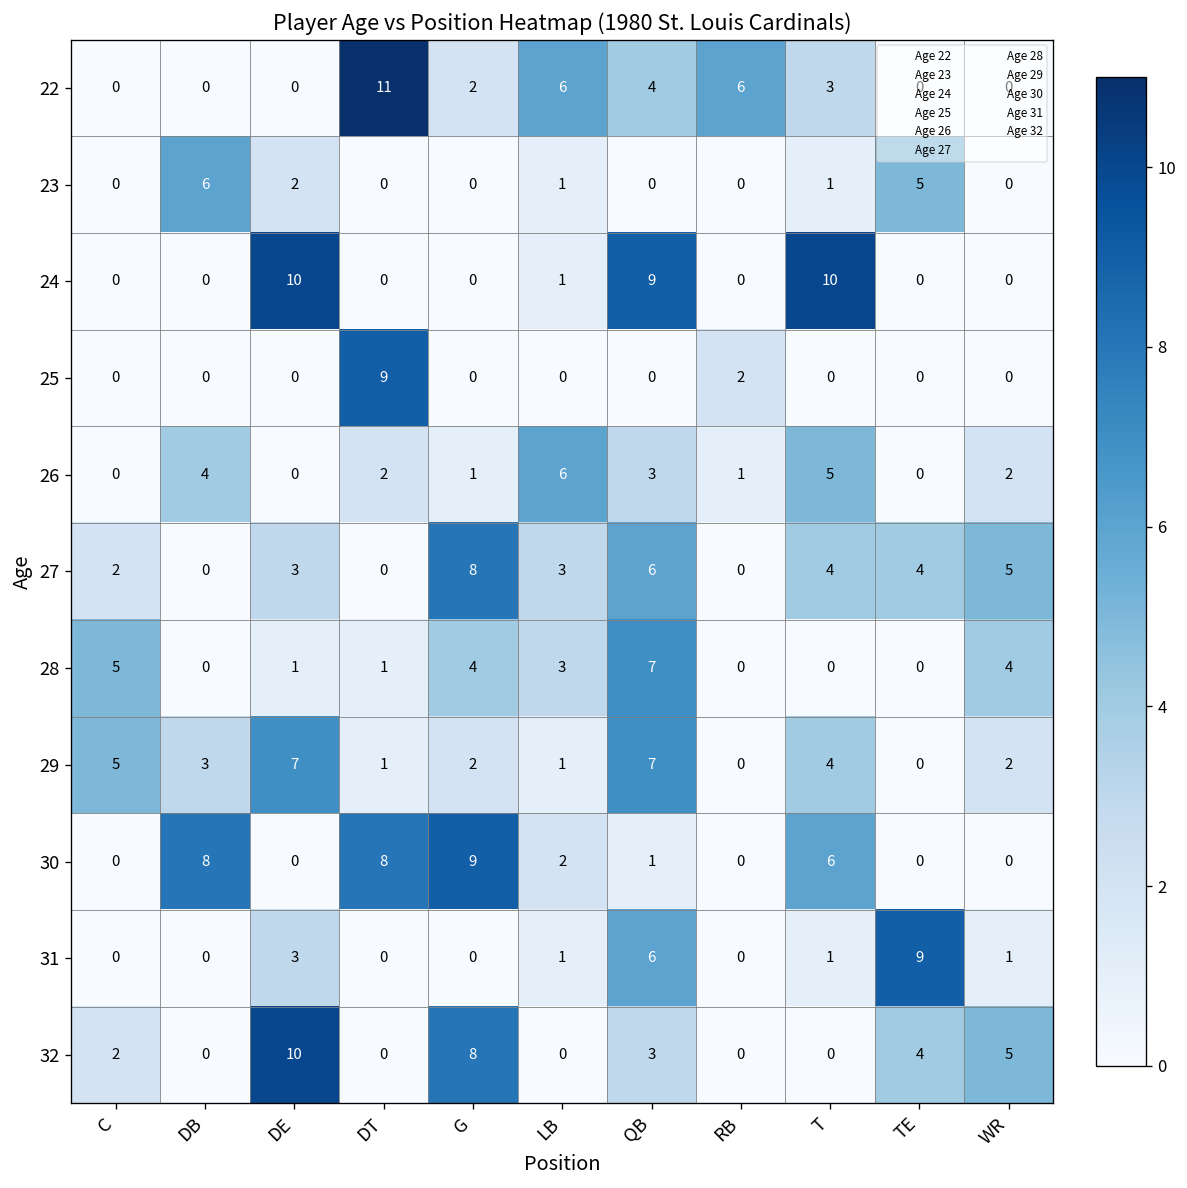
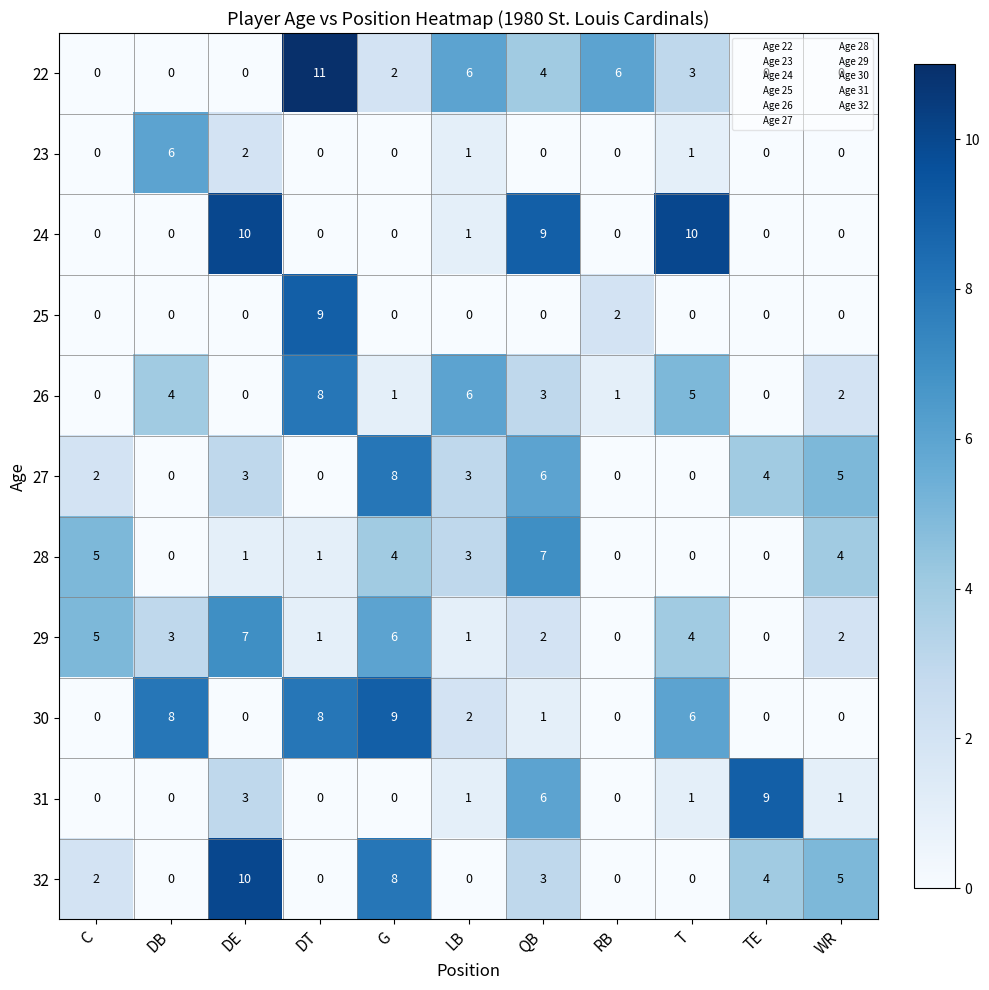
  {
    "22": {
      "C": 0,
      "DB": 0,
      "DE": 0,
      "DT": 11,
      "G": 2,
      "LB": 6,
      "QB": 4,
      "RB": 6,
      "T": 3
    },
    "23": {
      "C": 0,
      "DB": 6,
      "DE": 2,
      "DT": 0,
      "G": 0,
      "LB": 1,
      "QB": 0,
      "RB": 0,
      "T": 1,
-     "TE": 5,
+     "TE": 0,
      "WR": 0
    },
    "24": {
      "C": 0,
      "DB": 0,
      "DE": 10,
      "DT": 0,
      "G": 0,
      "LB": 1,
      "QB": 9,
      "RB": 0,
      "T": 10,
      "TE": 0,
      "WR": 0
    },
    "25": {
      "C": 0,
      "DB": 0,
      "DE": 0,
      "DT": 9,
      "G": 0,
      "LB": 0,
      "QB": 0,
      "RB": 2,
      "T": 0,
      "TE": 0,
      "WR": 0
    },
    "26": {
      "C": 0,
      "DB": 4,
      "DE": 0,
-     "DT": 2,
+     "DT": 8,
      "G": 1,
      "LB": 6,
      "QB": 3,
      "RB": 1,
      "T": 5,
      "TE": 0,
      "WR": 2
    },
    "27": {
      "C": 2,
      "DB": 0,
      "DE": 3,
      "DT": 0,
      "G": 8,
      "LB": 3,
      "QB": 6,
      "RB": 0,
-     "T": 4,
+     "T": 0,
      "TE": 4,
      "WR": 5
    },
    "28": {
      "C": 5,
      "DB": 0,
      "DE": 1,
      "DT": 1,
      "G": 4,
      "LB": 3,
      "QB": 7,
      "RB": 0,
      "T": 0,
      "TE": 0,
      "WR": 4
    },
    "29": {
      "C": 5,
      "DB": 3,
      "DE": 7,
      "DT": 1,
-     "G": 2,
+     "G": 6,
      "LB": 1,
-     "QB": 7,
+     "QB": 2,
      "RB": 0,
      "T": 4,
      "TE": 0,
      "WR": 2
    },
    "30": {
      "C": 0,
      "DB": 8,
      "DE": 0,
      "DT": 8,
      "G": 9,
      "LB": 2,
      "QB": 1,
      "RB": 0,
      "T": 6,
      "TE": 0,
      "WR": 0
    },
    "31": {
      "C": 0,
      "DB": 0,
      "DE": 3,
      "DT": 0,
      "G": 0,
      "LB": 1,
      "QB": 6,
      "RB": 0,
      "T": 1,
      "TE": 9,
      "WR": 1
    },
    "32": {
      "C": 2,
      "DB": 0,
      "DE": 10,
      "DT": 0,
      "G": 8,
      "LB": 0,
      "QB": 3,
      "RB": 0,
      "T": 0,
      "TE": 4,
      "WR": 5
    }
  }
